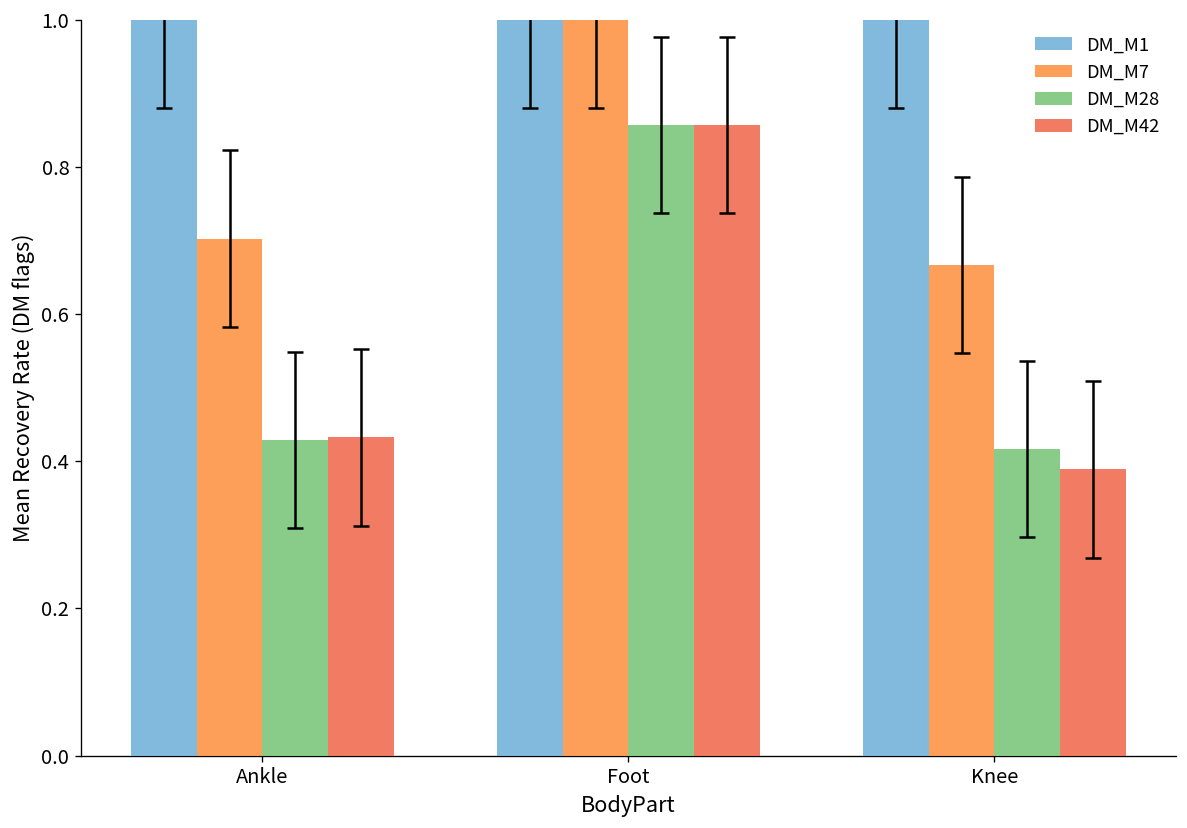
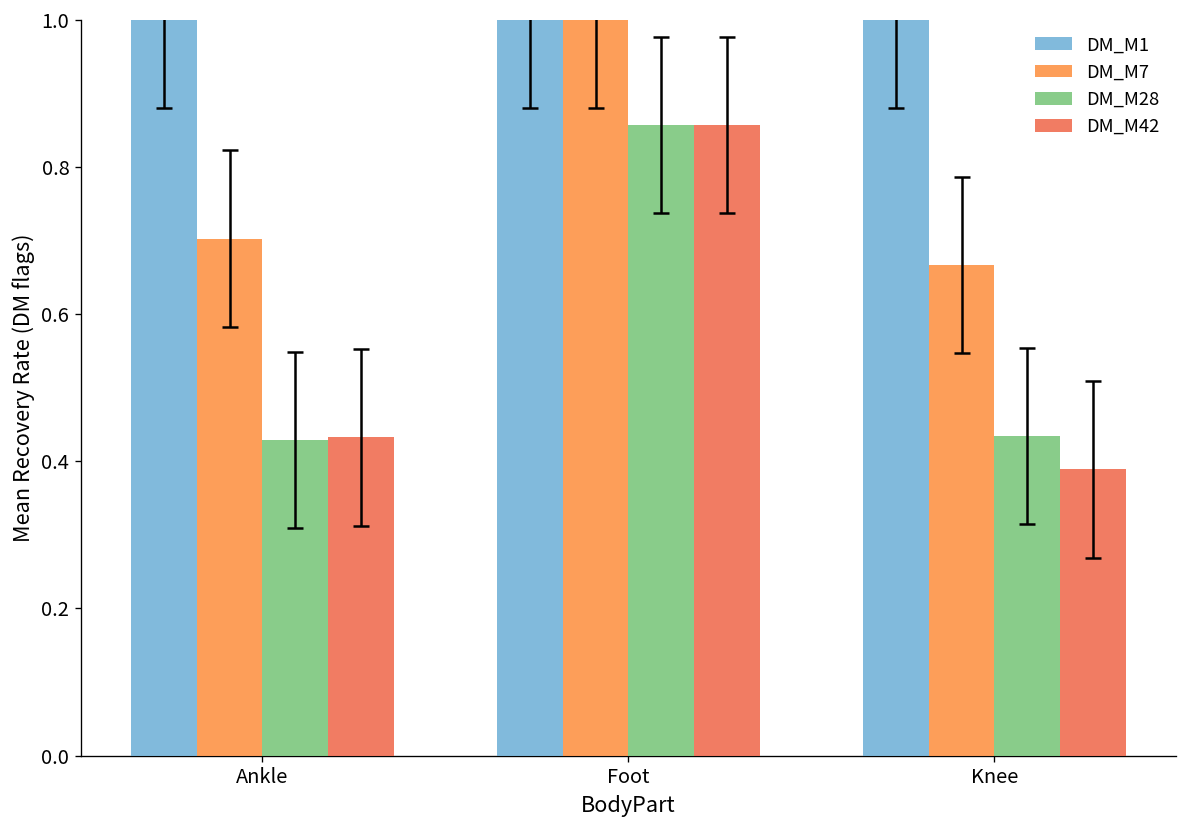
  {
    "DM_M1": {
      "Ankle": 1.00,
      "Foot": 1.00,
      "Knee": 1.00
    },
    "DM_M28": {
      "Ankle": 0.43,
      "Foot": 0.86,
-     "Knee": 0.42
+     "Knee": 0.43
    }
  }
